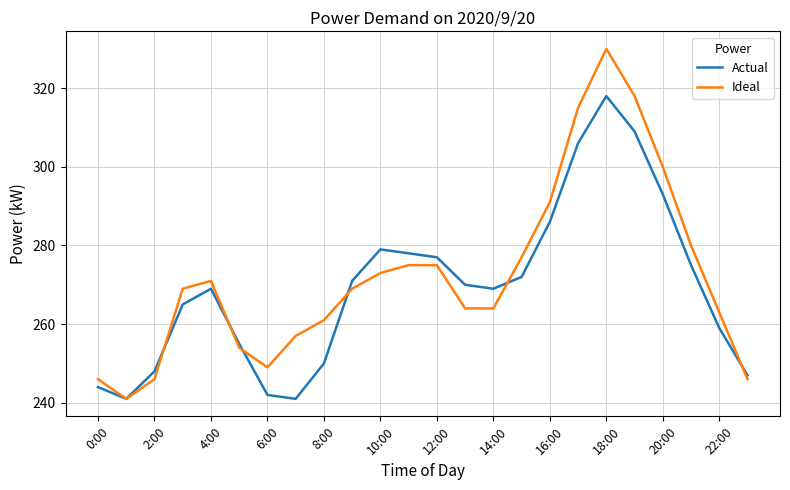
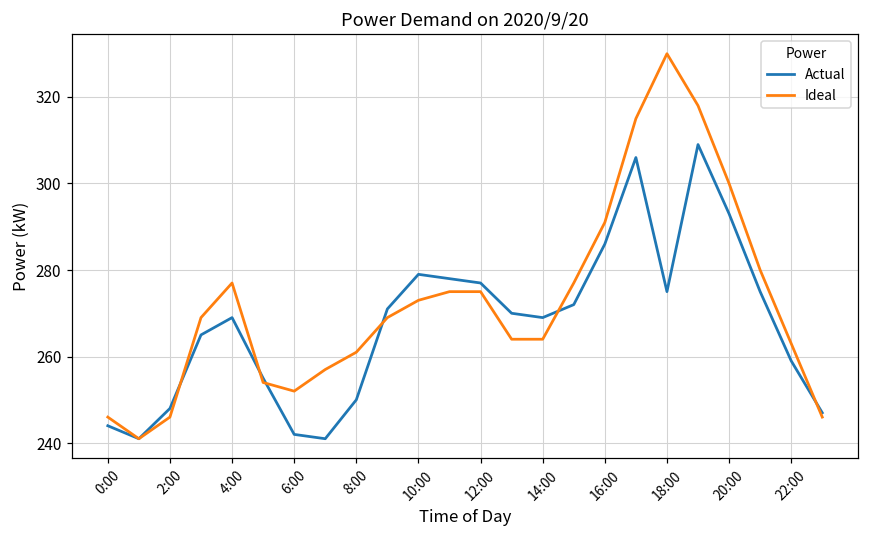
  {
    "Actual": {
      "0:00": 244,
      "2:00": 248,
      "4:00": 269,
      "6:00": 242,
      "8:00": 250,
      "10:00": 279,
      "12:00": 277,
      "14:00": 269,
      "16:00": 286,
-     "18:00": 318,
+     "18:00": 275,
      "20:00": 293,
      "22:00": 259
    },
    "Ideal": {
      "0:00": 246,
      "2:00": 246,
-     "4:00": 271,
-     "6:00": 249,
+     "4:00": 277,
+     "6:00": 252,
      "8:00": 261,
      "10:00": 273,
      "12:00": 275,
      "14:00": 264,
      "16:00": 291,
      "18:00": 330,
      "20:00": 300,
      "22:00": 263
    }
  }
